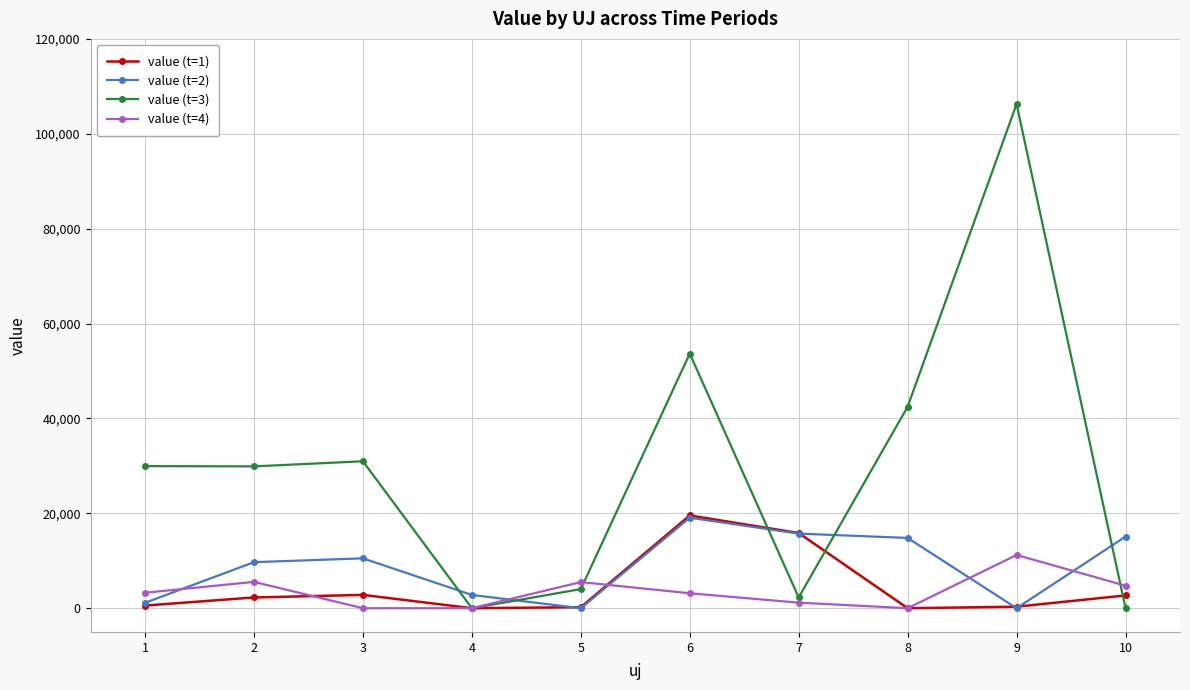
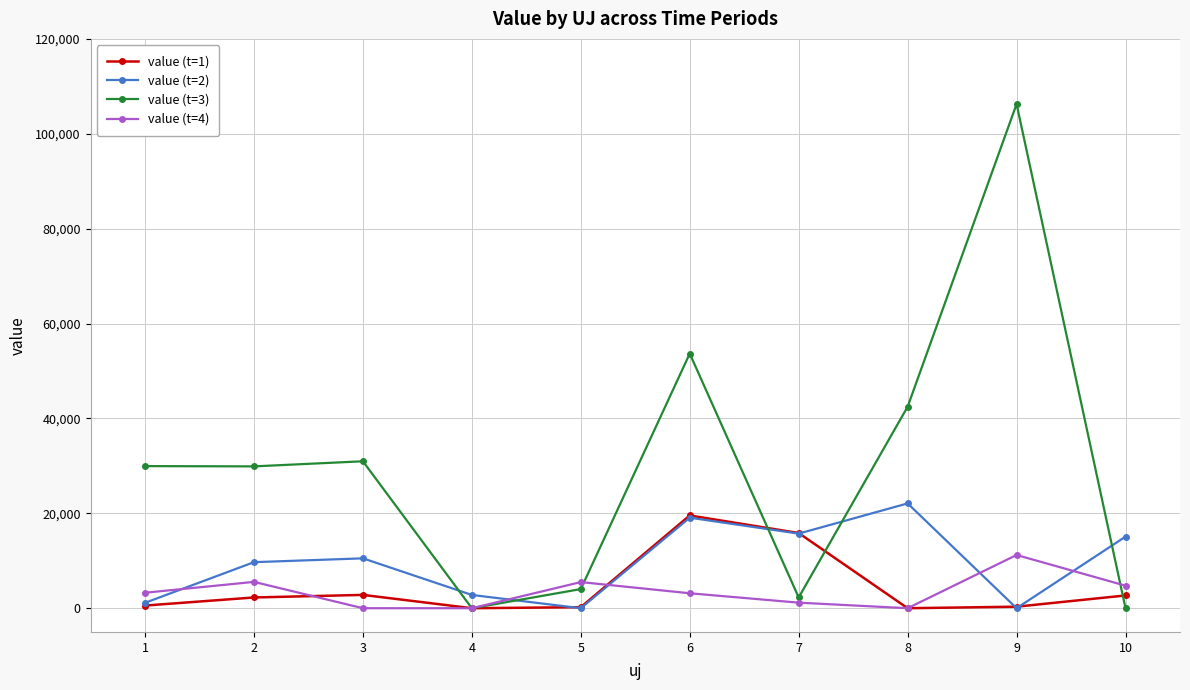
  {
    "value (t=1)": {
      "1": "1,000",
      "2": "2,000",
      "3": "3,000",
      "10": "3,000"
    },
    "value (t=2)": {
      "1": "1,000",
      "2": "10,000",
      "3": "11,000",
      "4": "3,000",
-     "8": "15,000",
+     "8": "22,000",
      "10": "15,000"
    },
    "value (t=3)": {
      "1": "30,000",
      "2": "30,000",
      "3": "31,000",
      "5": "4,000",
      "6": "54,000",
      "7": "2,000",
      "8": "42,000",
      "9": "106,000",
      "10": "0"
    },
    "value (t=4)": {
      "1": "3,000",
      "2": "6,000",
      "3": "0",
      "5": "6,000",
      "6": "3,000",
      "7": "1,000",
      "9": "11,000",
      "10": "5,000"
    }
  }
